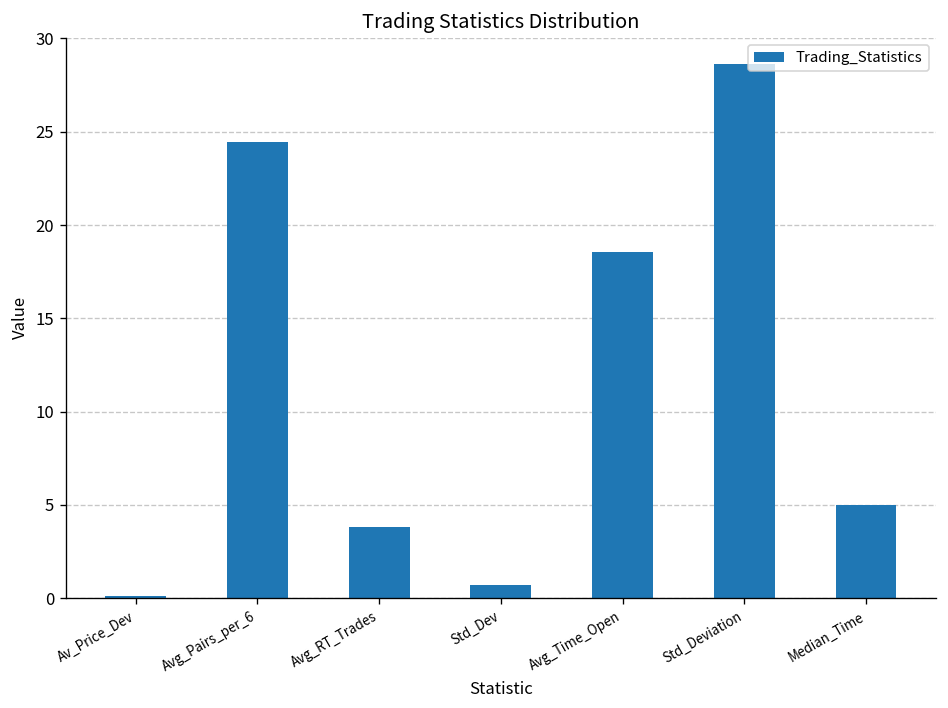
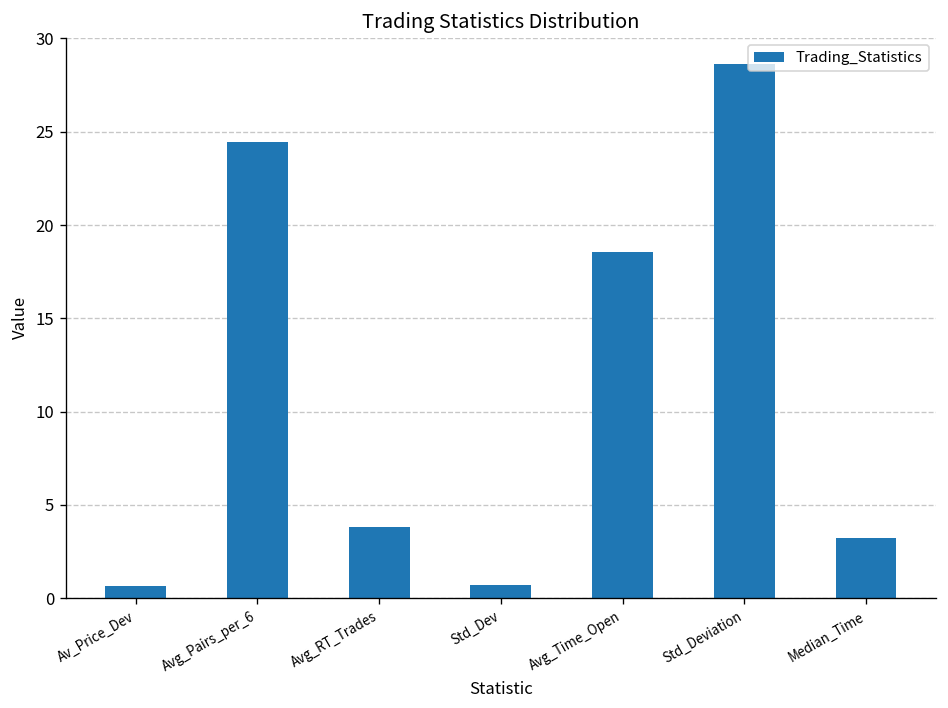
  {
-   "Av_Price_Dev": 0.1,
+   "Av_Price_Dev": 0.7,
    "Avg_Pairs_per_6": 24.5,
    "Avg_RT_Trades": 3.8,
    "Std_Dev": 0.7,
    "Avg_Time_Open": 18.5,
    "Std_Deviation": 28.6,
-   "Median_Time": 5.0
+   "Median_Time": 3.2
  }
